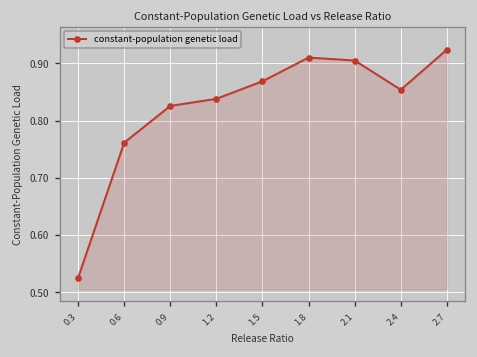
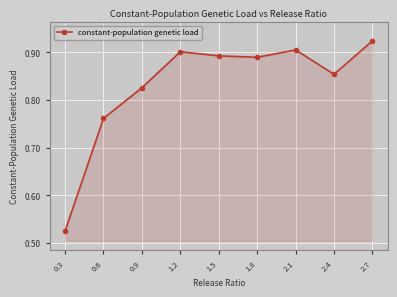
  {
    "0.3": 0.53,
    "0.6": 0.76,
    "0.9": 0.83,
-   "1.2": 0.84,
-   "1.5": 0.87,
-   "1.8": 0.91,
+   "1.2": 0.90,
+   "1.5": 0.89,
+   "1.8": 0.89,
    "2.1": 0.91,
    "2.4": 0.85,
    "2.7": 0.92
  }
